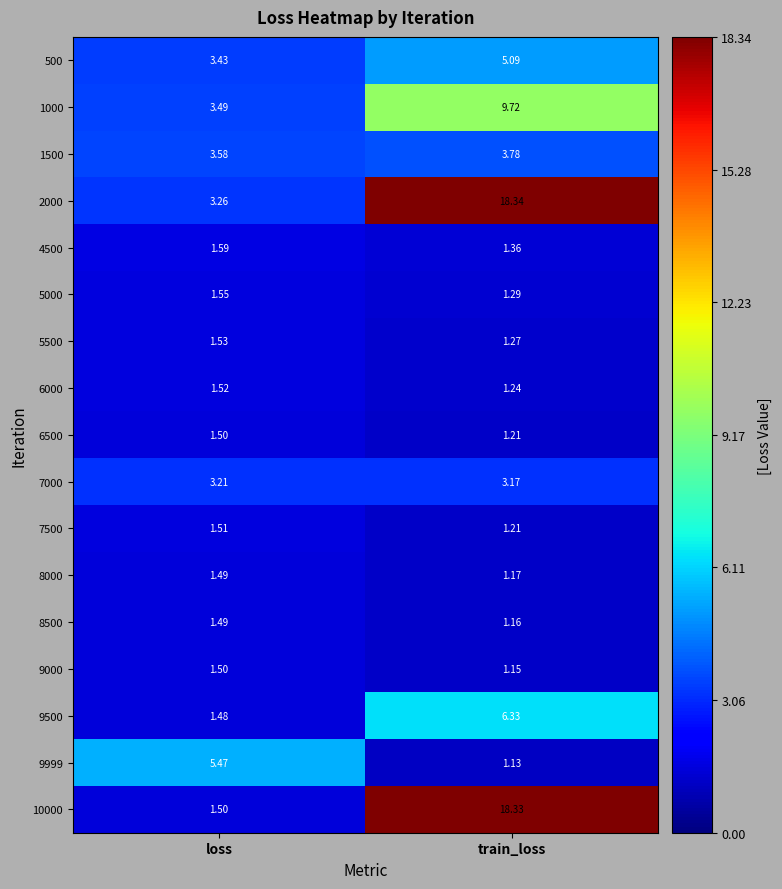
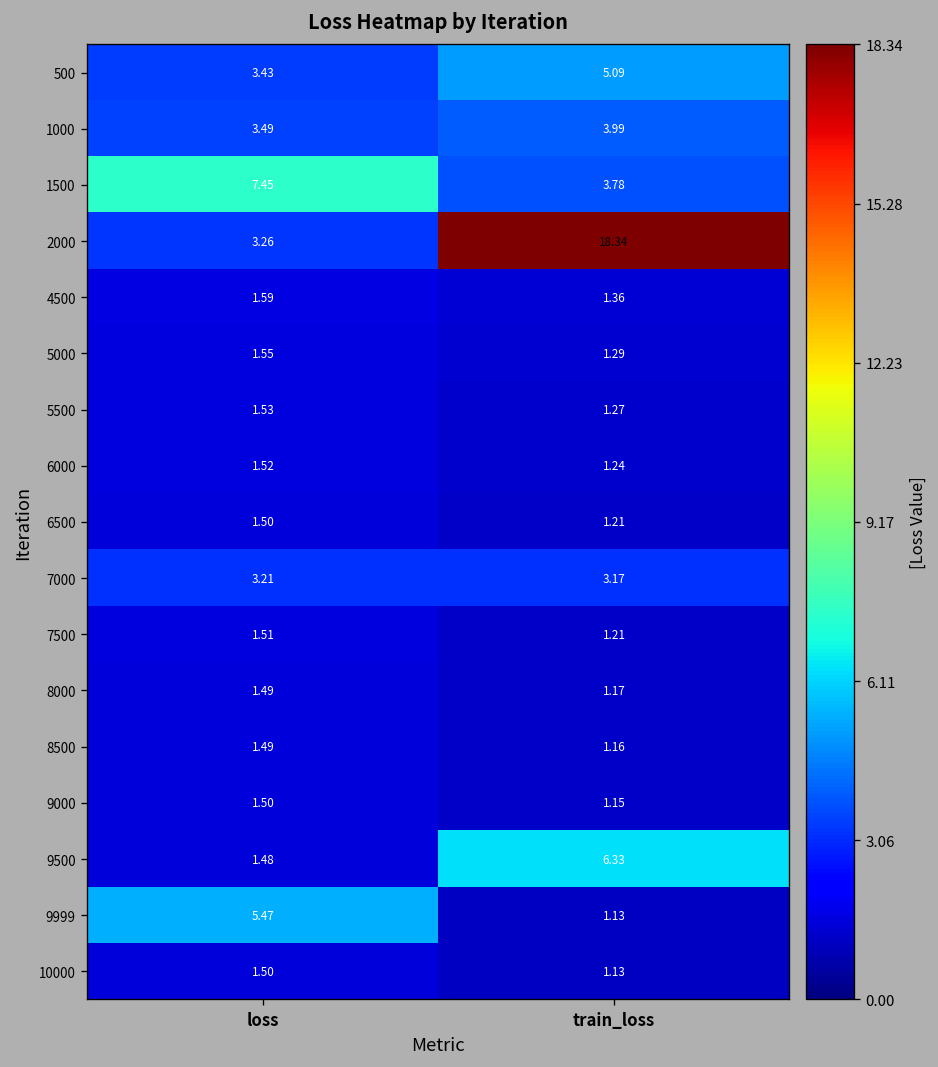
  {
    "500": {
      "loss": 3.43,
      "train_loss": 5.09
    },
    "1000": {
      "loss": 3.49,
-     "train_loss": 9.72
+     "train_loss": 3.99
    },
    "1500": {
-     "loss": 3.58,
+     "loss": 7.45,
      "train_loss": 3.78
    },
    "2000": {
      "loss": 3.26,
      "train_loss": 18.34
    },
    "4500": {
      "loss": 1.59,
      "train_loss": 1.36
    },
    "5000": {
      "loss": 1.55,
      "train_loss": 1.29
    },
    "5500": {
      "loss": 1.53,
      "train_loss": 1.27
    },
    "6000": {
      "loss": 1.52,
      "train_loss": 1.24
    },
    "6500": {
      "loss": 1.50,
      "train_loss": 1.21
    },
    "7000": {
      "loss": 3.21,
      "train_loss": 3.17
    },
    "7500": {
      "loss": 1.51,
      "train_loss": 1.21
    },
    "8000": {
      "loss": 1.49,
      "train_loss": 1.17
    },
    "8500": {
      "loss": 1.49,
      "train_loss": 1.16
    },
    "9000": {
      "loss": 1.50,
      "train_loss": 1.15
    },
    "9500": {
      "loss": 1.48,
      "train_loss": 6.33
    },
    "9999": {
      "loss": 5.47,
      "train_loss": 1.13
    },
    "10000": {
      "loss": 1.50,
-     "train_loss": 18.33
+     "train_loss": 1.13
    }
  }
